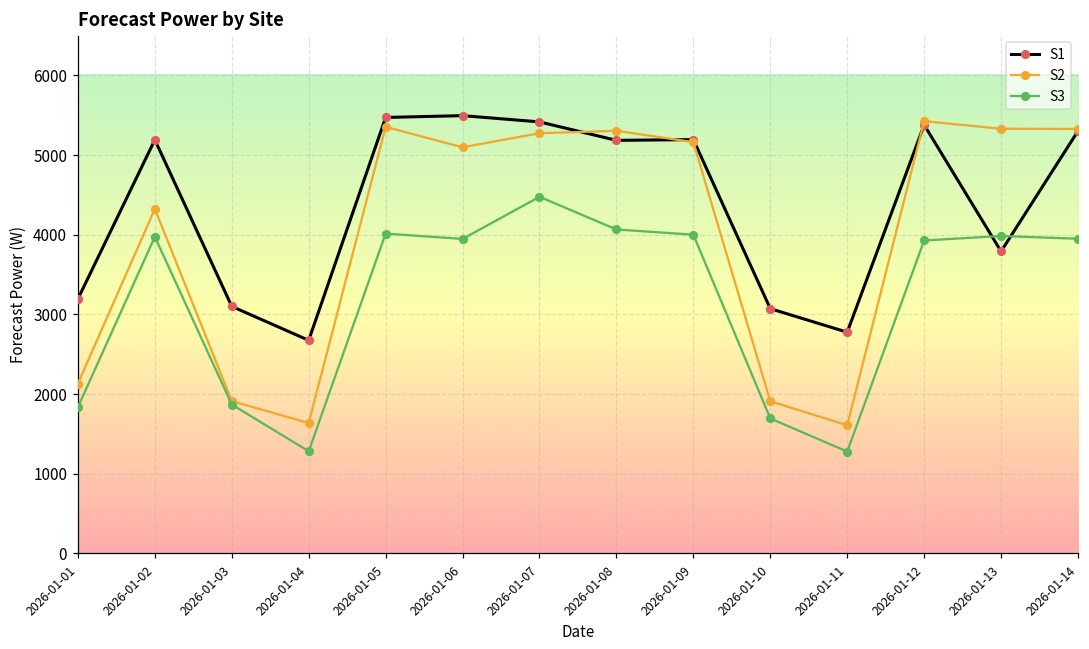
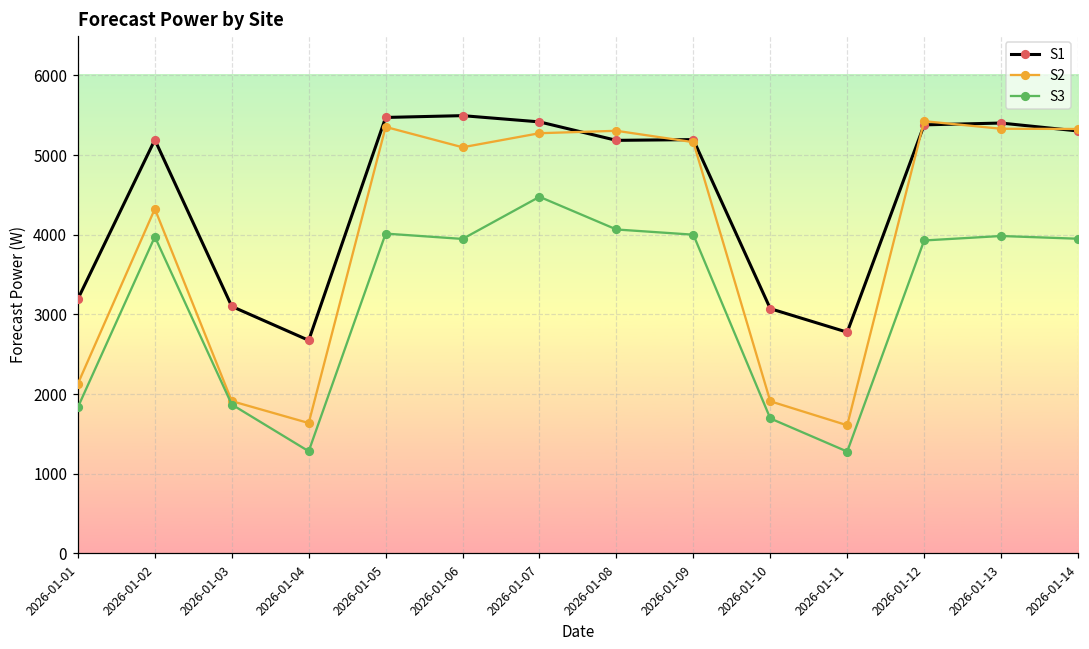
  {
    "S1": {
      "2026-01-01": 3200,
      "2026-01-02": 5200,
      "2026-01-03": 3100,
      "2026-01-04": 2700,
      "2026-01-05": 5500,
      "2026-01-06": 5500,
      "2026-01-07": 5400,
      "2026-01-08": 5200,
      "2026-01-10": 3100,
      "2026-01-11": 2800,
      "2026-01-12": 5400,
-     "2026-01-13": 3800
+     "2026-01-13": 5400
    },
    "S2": {
      "2026-01-01": 2100,
      "2026-01-02": 4300,
      "2026-01-03": 1900,
      "2026-01-04": 1600,
      "2026-01-05": 5400,
      "2026-01-06": 5100,
      "2026-01-07": 5300,
      "2026-01-08": 5300,
      "2026-01-10": 1900,
      "2026-01-11": 1600,
      "2026-01-12": 5400,
      "2026-01-13": 5300
    },
    "S3": {
      "2026-01-01": 1800,
      "2026-01-02": 4000,
      "2026-01-03": 1900,
      "2026-01-04": 1300,
      "2026-01-05": 4000,
      "2026-01-06": 3900,
      "2026-01-07": 4500,
      "2026-01-08": 4100,
      "2026-01-09": 4000,
      "2026-01-10": 1700,
      "2026-01-11": 1300,
      "2026-01-12": 3900,
      "2026-01-13": 4000,
      "2026-01-14": 4000
    }
  }
